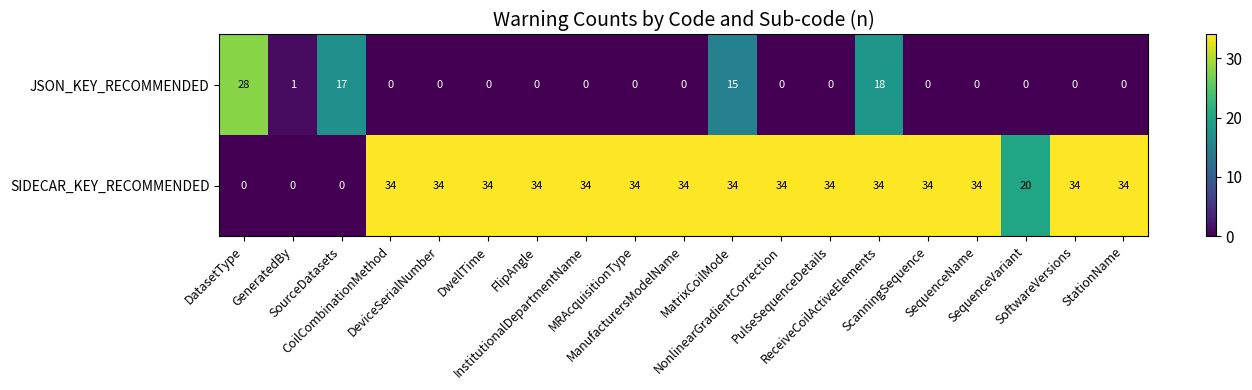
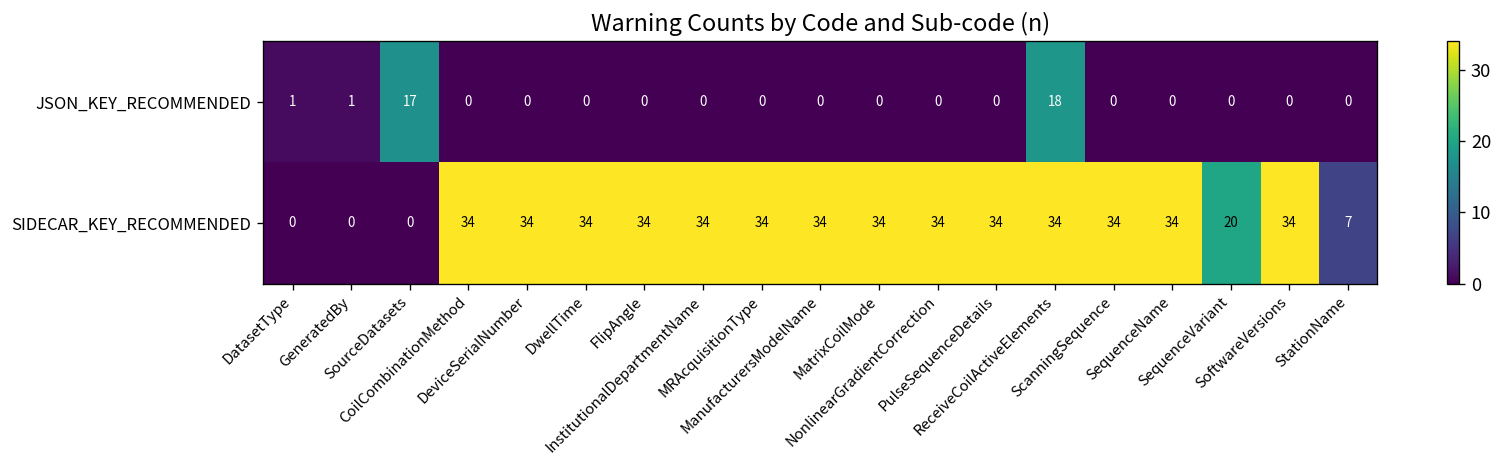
  {
    "JSON_KEY_RECOMMENDED": {
-     "DatasetType": 28,
+     "DatasetType": 1,
      "GeneratedBy": 1,
      "SourceDatasets": 17,
      "CoilCombinationMethod": 0,
      "DeviceSerialNumber": 0,
      "DwellTime": 0,
      "FlipAngle": 0,
      "InstitutionalDepartmentName": 0,
      "MRAcquisitionType": 0,
      "ManufacturersModelName": 0,
-     "MatrixCoilMode": 15,
+     "MatrixCoilMode": 0,
      "NonlinearGradientCorrection": 0,
      "PulseSequenceDetails": 0,
      "ReceiveCoilActiveElements": 18,
      "ScanningSequence": 0,
      "SequenceName": 0,
      "SequenceVariant": 0,
      "SoftwareVersions": 0,
      "StationName": 0
    },
    "SIDECAR_KEY_RECOMMENDED": {
      "DatasetType": 0,
      "GeneratedBy": 0,
      "SourceDatasets": 0,
      "CoilCombinationMethod": 34,
      "DeviceSerialNumber": 34,
      "DwellTime": 34,
      "FlipAngle": 34,
      "InstitutionalDepartmentName": 34,
      "MRAcquisitionType": 34,
      "ManufacturersModelName": 34,
      "MatrixCoilMode": 34,
      "NonlinearGradientCorrection": 34,
      "PulseSequenceDetails": 34,
      "ReceiveCoilActiveElements": 34,
      "ScanningSequence": 34,
      "SequenceName": 34,
      "SequenceVariant": 20,
      "SoftwareVersions": 34,
-     "StationName": 34
+     "StationName": 7
    }
  }
